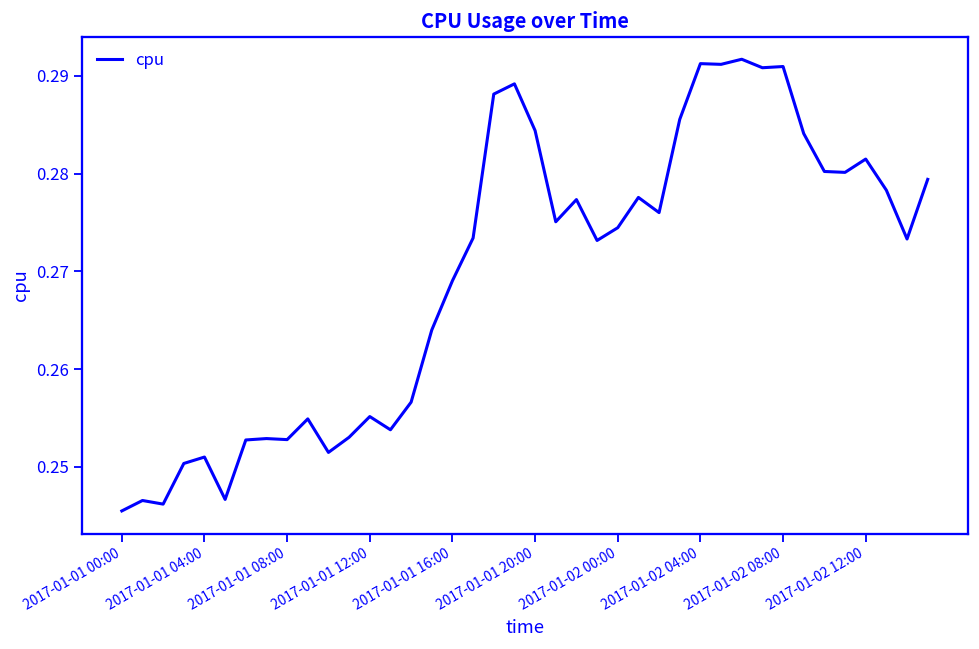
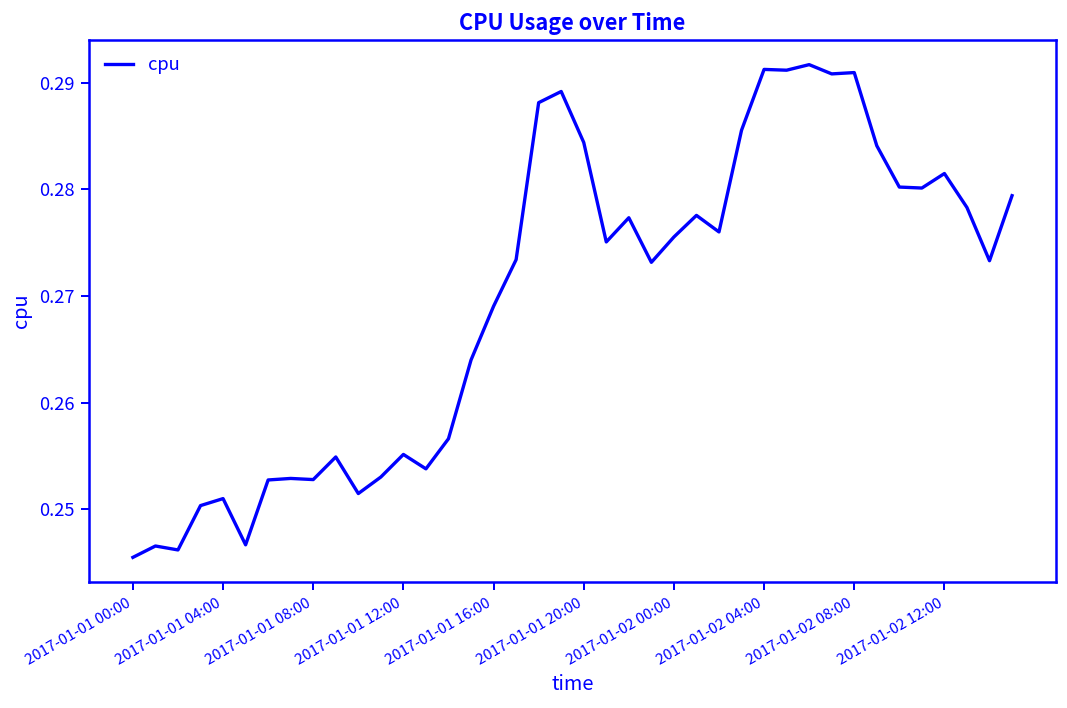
  {
    "2017-01-01 00:00": 0.245,
    "2017-01-01 04:00": 0.251,
    "2017-01-01 08:00": 0.253,
    "2017-01-01 12:00": 0.255,
    "2017-01-01 16:00": 0.269,
    "2017-01-01 20:00": 0.284,
-   "2017-01-02 00:00": 0.274,
+   "2017-01-02 00:00": 0.276,
    "2017-01-02 04:00": 0.291,
    "2017-01-02 08:00": 0.291,
    "2017-01-02 12:00": 0.281
  }
